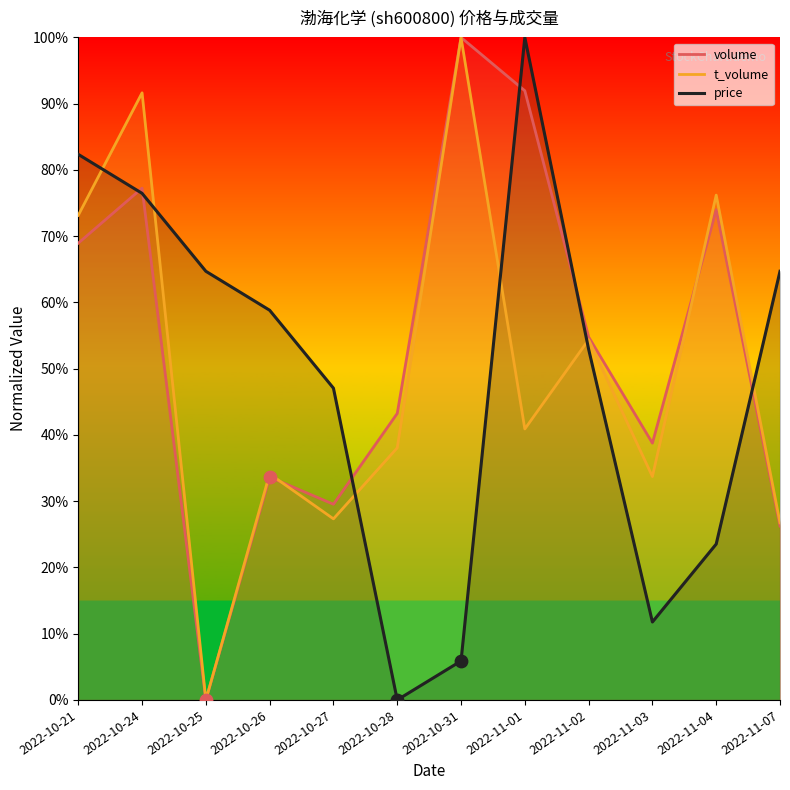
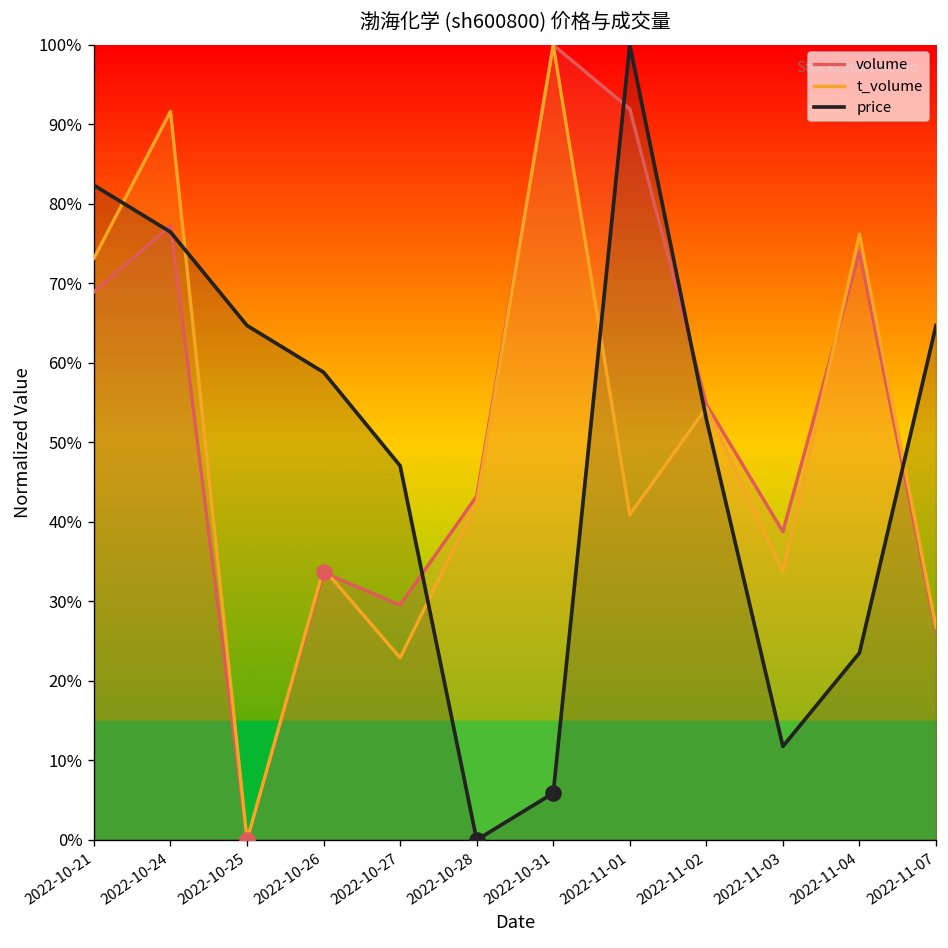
  {
    "t_volume": {
      "2022-10-21": "73%",
      "2022-10-24": "92%",
      "2022-10-26": "34%",
-     "2022-10-27": "27%",
-     "2022-10-28": "38%",
+     "2022-10-27": "23%",
+     "2022-10-28": "42%",
      "2022-11-01": "41%",
      "2022-11-02": "54%",
      "2022-11-03": "34%",
      "2022-11-04": "76%",
      "2022-11-07": "27%"
    }
  }
